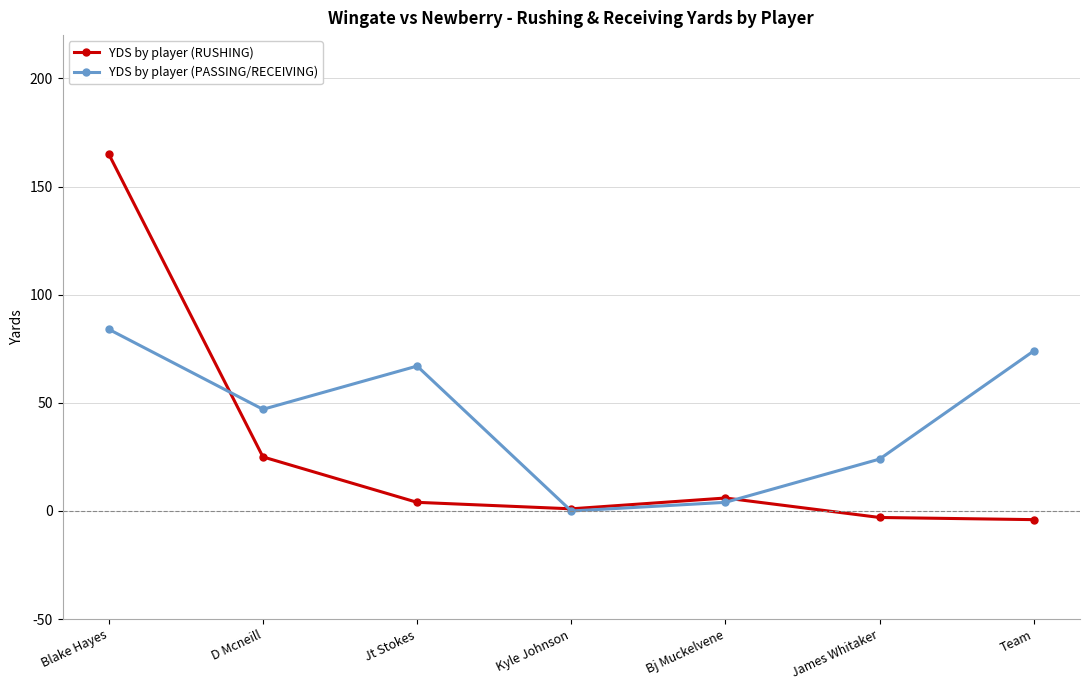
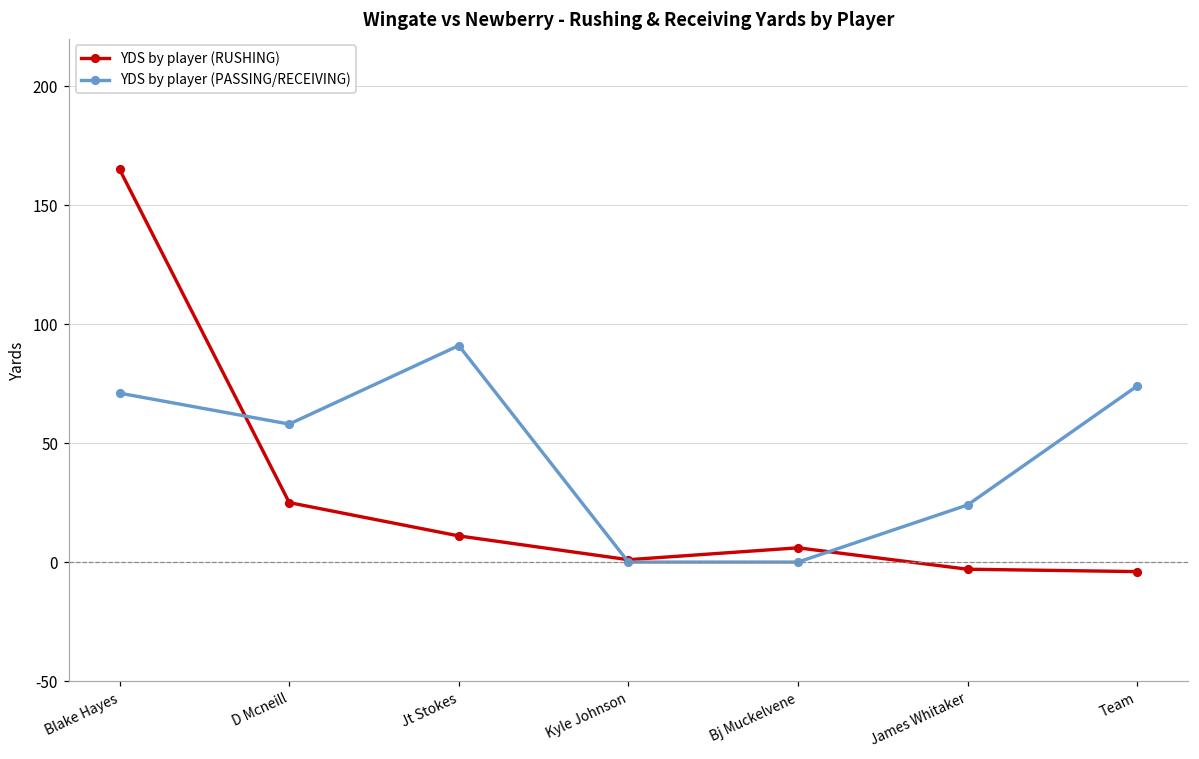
  {
    "YDS by player (RUSHING)": {
      "Blake Hayes": 165,
      "D Mcneill": 25,
-     "Jt Stokes": 4,
+     "Jt Stokes": 11,
      "Bj Muckelvene": 6,
      "James Whitaker": -3,
      "Team": -4
    },
    "YDS by player (PASSING/RECEIVING)": {
-     "Blake Hayes": 84,
-     "D Mcneill": 47,
-     "Jt Stokes": 67,
-     "Bj Muckelvene": 4,
+     "Blake Hayes": 71,
+     "D Mcneill": 58,
+     "Jt Stokes": 91,
+     "Bj Muckelvene": 0,
      "James Whitaker": 24,
      "Team": 74
    }
  }
